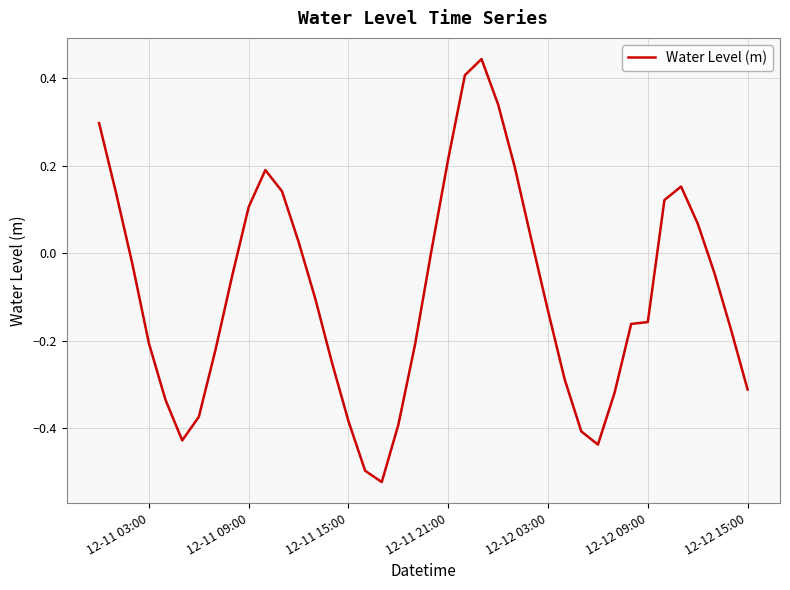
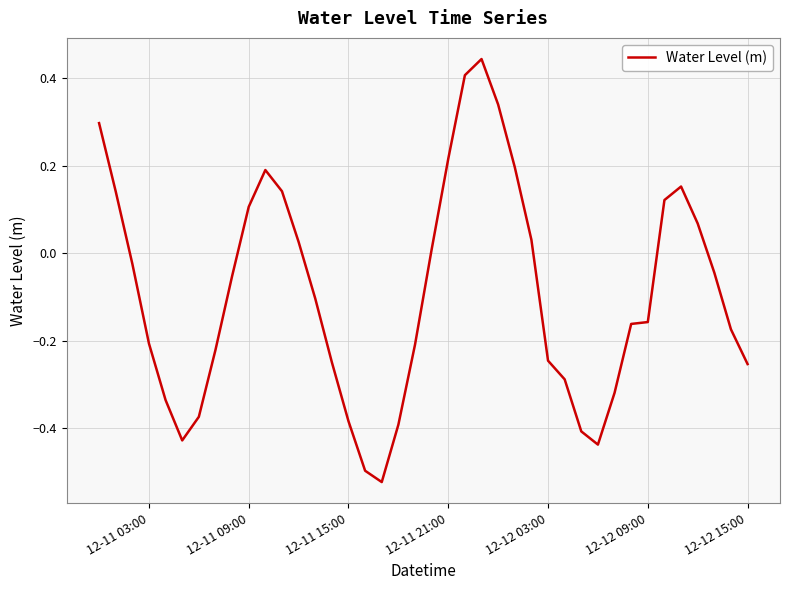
  {
    "12-11 03:00": -0.21,
    "12-11 09:00": 0.11,
    "12-11 15:00": -0.38,
    "12-11 21:00": 0.22,
-   "12-12 03:00": -0.13,
+   "12-12 03:00": -0.25,
    "12-12 09:00": -0.16,
-   "12-12 15:00": -0.31
+   "12-12 15:00": -0.25
  }
